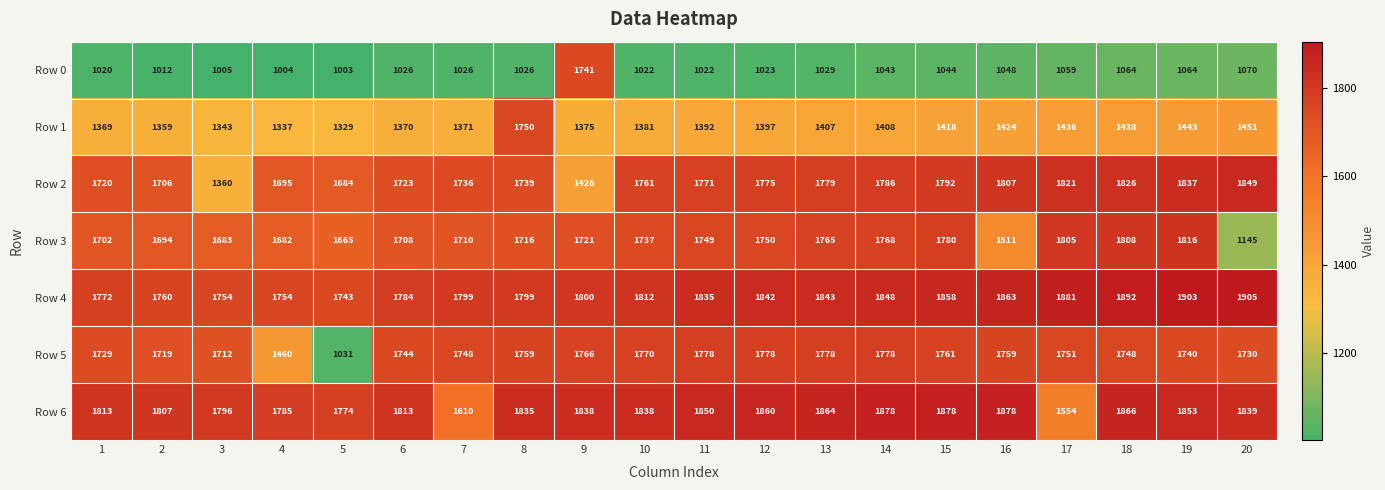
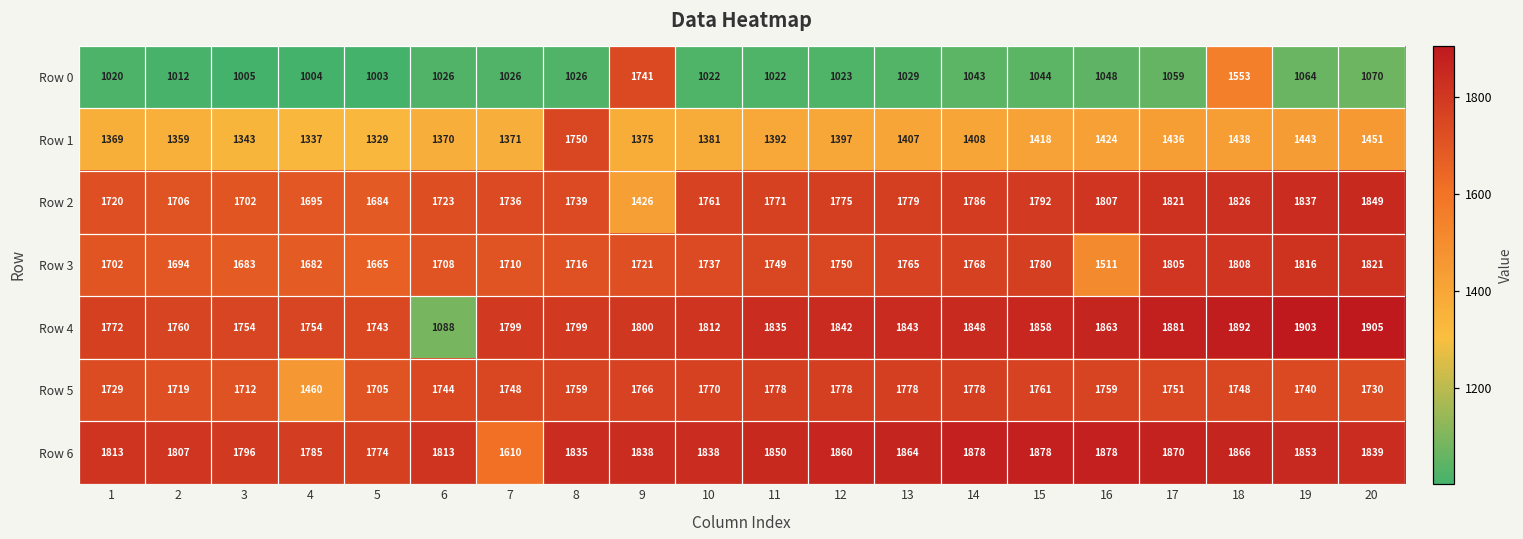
  {
    "Row 0": {
      "1": 1020,
      "2": 1012,
      "3": 1005,
      "4": 1004,
      "5": 1003,
      "6": 1026,
      "7": 1026,
      "8": 1026,
      "9": 1741,
      "10": 1022,
      "11": 1022,
      "12": 1023,
      "13": 1029,
      "14": 1043,
      "15": 1044,
      "16": 1048,
      "17": 1059,
-     "18": 1064,
+     "18": 1553,
      "19": 1064,
      "20": 1070
    },
    "Row 1": {
      "1": 1369,
      "2": 1359,
      "3": 1343,
      "4": 1337,
      "5": 1329,
      "6": 1370,
      "7": 1371,
      "8": 1750,
      "9": 1375,
      "10": 1381,
      "11": 1392,
      "12": 1397,
      "13": 1407,
      "14": 1408,
      "15": 1418,
      "16": 1424,
      "17": 1436,
      "18": 1438,
      "19": 1443,
      "20": 1451
    },
    "Row 2": {
      "1": 1720,
      "2": 1706,
-     "3": 1360,
+     "3": 1702,
      "4": 1695,
      "5": 1684,
      "6": 1723,
      "7": 1736,
      "8": 1739,
      "9": 1426,
      "10": 1761,
      "11": 1771,
      "12": 1775,
      "13": 1779,
      "14": 1786,
      "15": 1792,
      "16": 1807,
      "17": 1821,
      "18": 1826,
      "19": 1837,
      "20": 1849
    },
    "Row 3": {
      "1": 1702,
      "2": 1694,
      "3": 1683,
      "4": 1682,
      "5": 1665,
      "6": 1708,
      "7": 1710,
      "8": 1716,
      "9": 1721,
      "10": 1737,
      "11": 1749,
      "12": 1750,
      "13": 1765,
      "14": 1768,
      "15": 1780,
      "16": 1511,
      "17": 1805,
      "18": 1808,
      "19": 1816,
-     "20": 1145
+     "20": 1821
    },
    "Row 4": {
      "1": 1772,
      "2": 1760,
      "3": 1754,
      "4": 1754,
      "5": 1743,
-     "6": 1784,
+     "6": 1088,
      "7": 1799,
      "8": 1799,
      "9": 1800,
      "10": 1812,
      "11": 1835,
      "12": 1842,
      "13": 1843,
      "14": 1848,
      "15": 1858,
      "16": 1863,
      "17": 1881,
      "18": 1892,
      "19": 1903,
      "20": 1905
    },
    "Row 5": {
      "1": 1729,
      "2": 1719,
      "3": 1712,
      "4": 1460,
-     "5": 1031,
+     "5": 1705,
      "6": 1744,
      "7": 1748,
      "8": 1759,
      "9": 1766,
      "10": 1770,
      "11": 1778,
      "12": 1778,
      "13": 1778,
      "14": 1778,
      "15": 1761,
      "16": 1759,
      "17": 1751,
      "18": 1748,
      "19": 1740,
      "20": 1730
    },
    "Row 6": {
      "1": 1813,
      "2": 1807,
      "3": 1796,
      "4": 1785,
      "5": 1774,
      "6": 1813,
      "7": 1610,
      "8": 1835,
      "9": 1838,
      "10": 1838,
      "11": 1850,
      "12": 1860,
      "13": 1864,
      "14": 1878,
      "15": 1878,
      "16": 1878,
-     "17": 1554,
+     "17": 1870,
      "18": 1866,
      "19": 1853,
      "20": 1839
    }
  }
